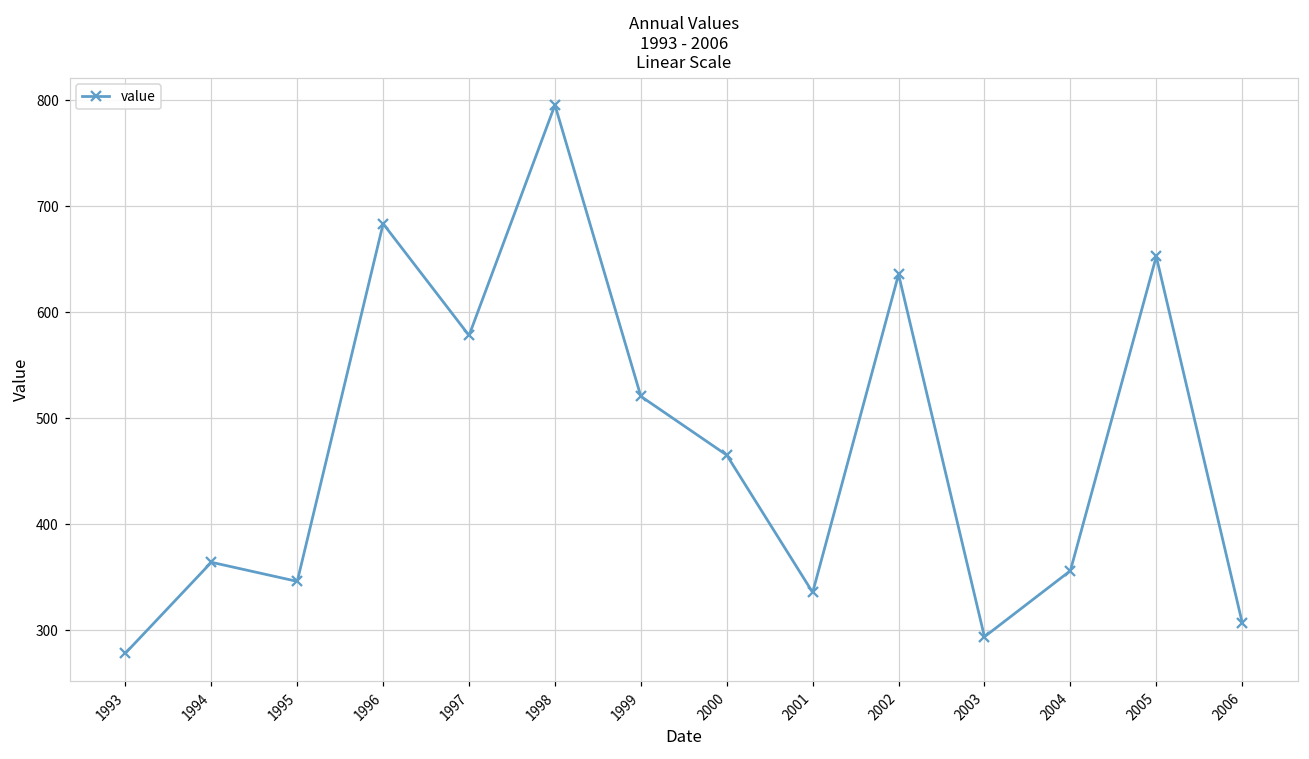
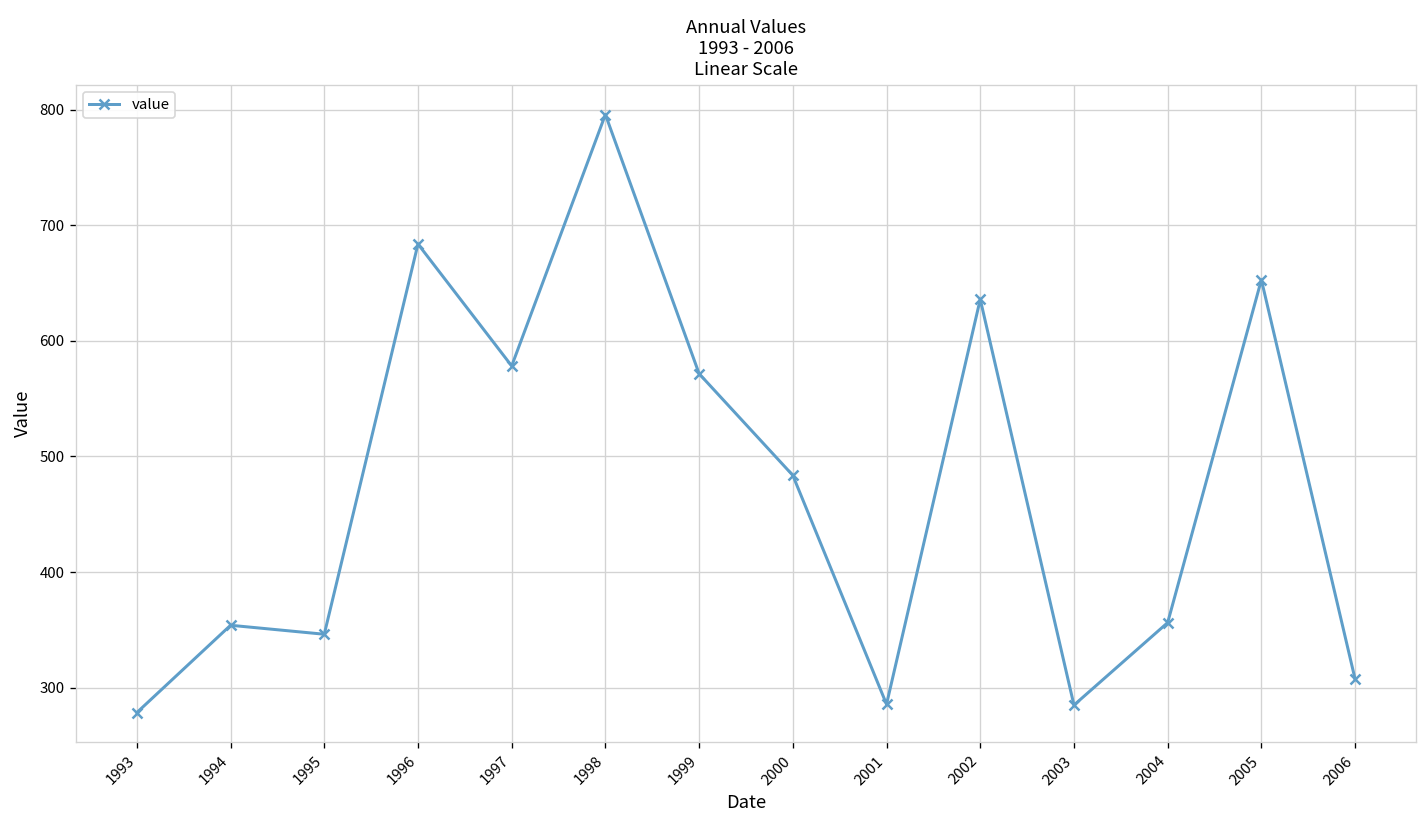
  {
    "1993": 280,
-   "1994": 360,
+   "1994": 350,
    "1995": 350,
    "1996": 680,
    "1997": 580,
    "1998": 800,
-   "1999": 520,
-   "2000": 470,
-   "2001": 340,
+   "1999": 570,
+   "2000": 480,
+   "2001": 290,
    "2002": 640,
-   "2003": 294,
+   "2003": 285,
    "2004": 360,
    "2005": 650,
    "2006": 310
  }
